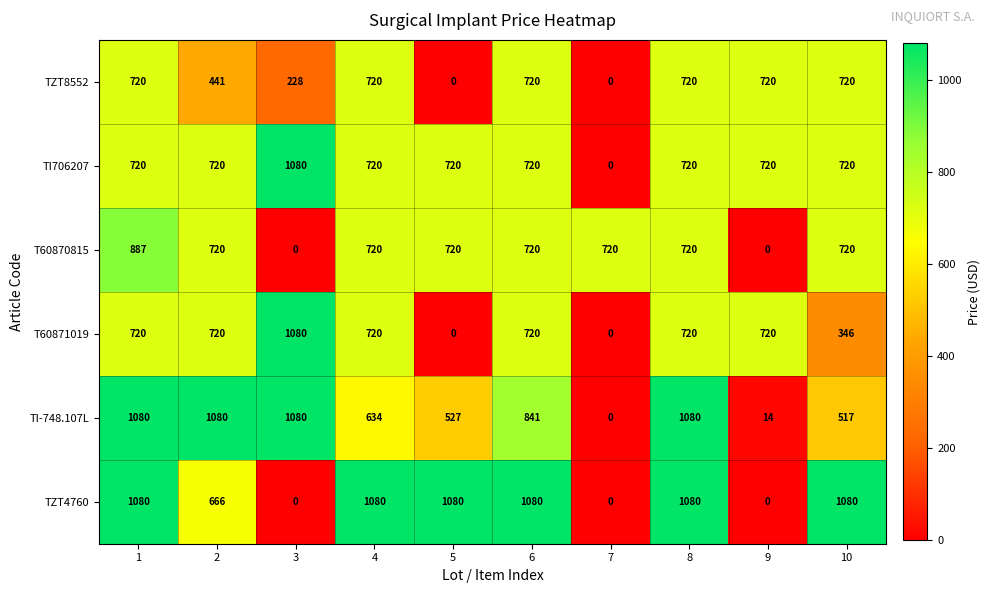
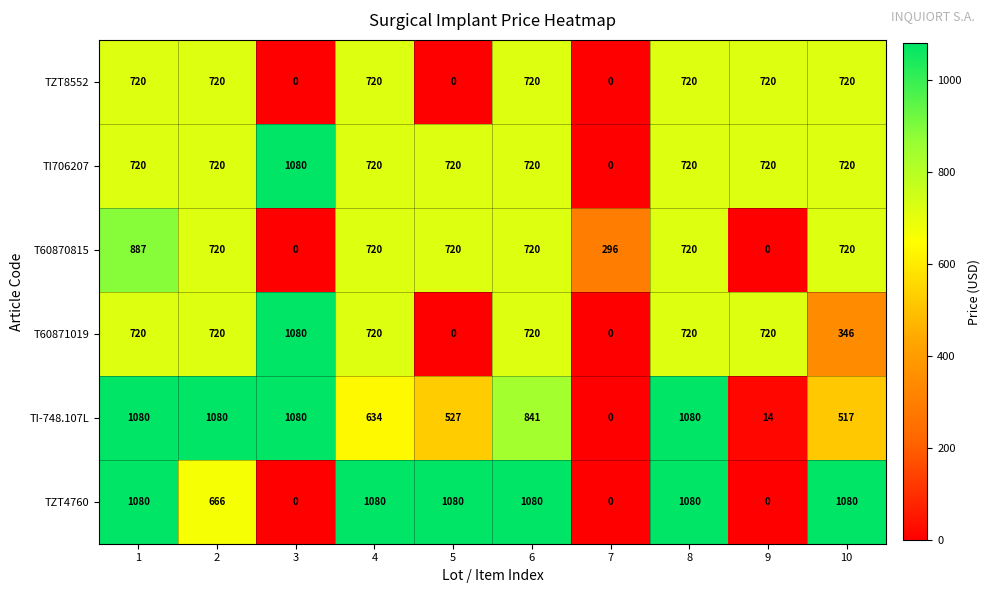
  {
    "TZT8552": {
      "1": 720,
-     "2": 441,
-     "3": 228,
+     "2": 720,
+     "3": 0,
      "4": 720,
      "5": 0,
      "6": 720,
      "7": 0,
      "8": 720,
      "9": 720,
      "10": 720
    },
    "TI706207": {
      "1": 720,
      "2": 720,
      "3": 1080,
      "4": 720,
      "5": 720,
      "6": 720,
      "7": 0,
      "8": 720,
      "9": 720,
      "10": 720
    },
    "T60870815": {
      "1": 887,
      "2": 720,
      "3": 0,
      "4": 720,
      "5": 720,
      "6": 720,
-     "7": 720,
+     "7": 296,
      "8": 720,
      "9": 0,
      "10": 720
    },
    "T60871019": {
      "1": 720,
      "2": 720,
      "3": 1080,
      "4": 720,
      "5": 0,
      "6": 720,
      "7": 0,
      "8": 720,
      "9": 720,
      "10": 346
    },
    "TI-748.107L": {
      "1": 1080,
      "2": 1080,
      "3": 1080,
      "4": 634,
      "5": 527,
      "6": 841,
      "7": 0,
      "8": 1080,
      "9": 14,
      "10": 517
    },
    "TZT4760": {
      "1": 1080,
      "2": 666,
      "3": 0,
      "4": 1080,
      "5": 1080,
      "6": 1080,
      "7": 0,
      "8": 1080,
      "9": 0,
      "10": 1080
    }
  }
